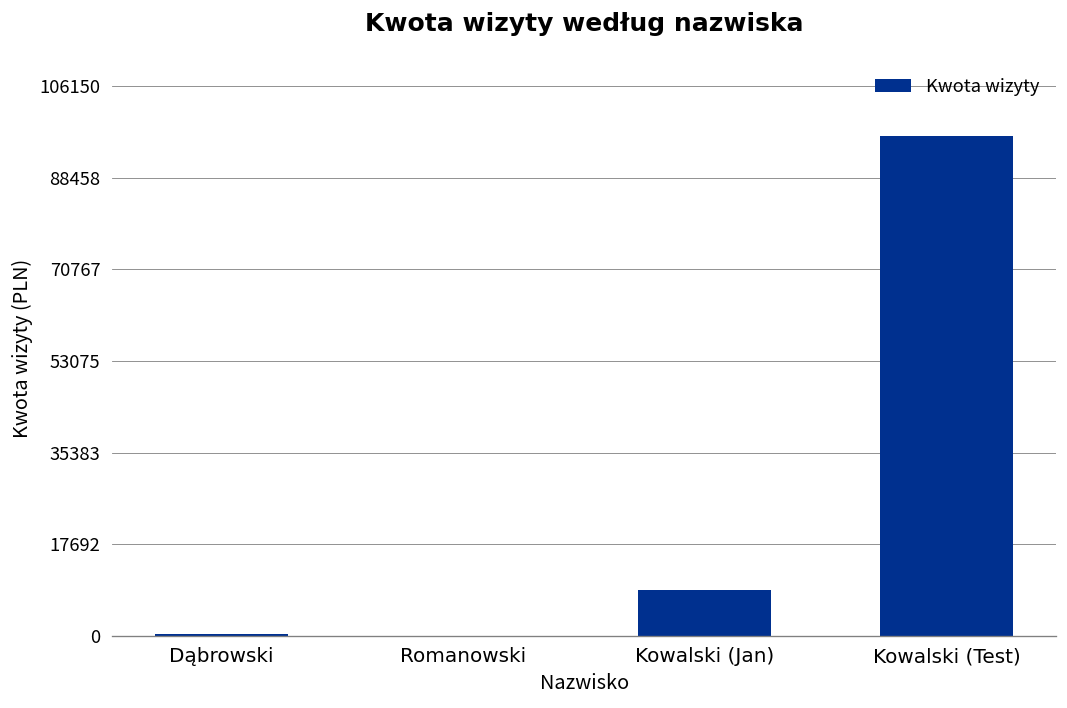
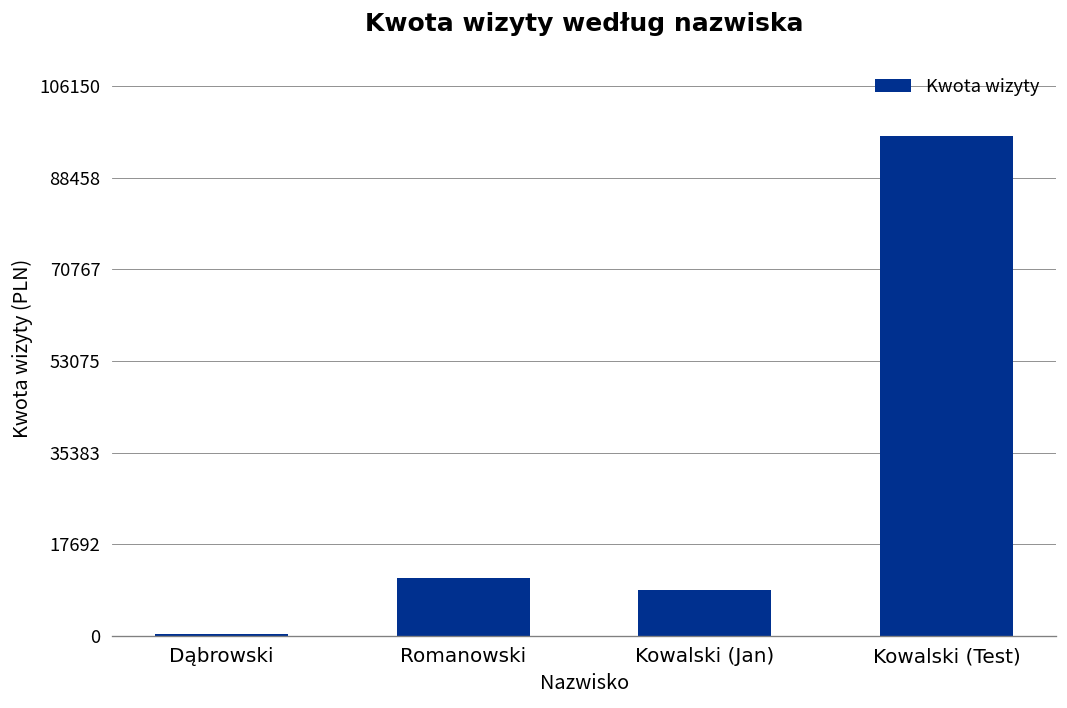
  {
-   "Romanowski": 0,
+   "Romanowski": 11000,
    "Kowalski (Jan)": 9000,
    "Kowalski (Test)": 97000
  }
